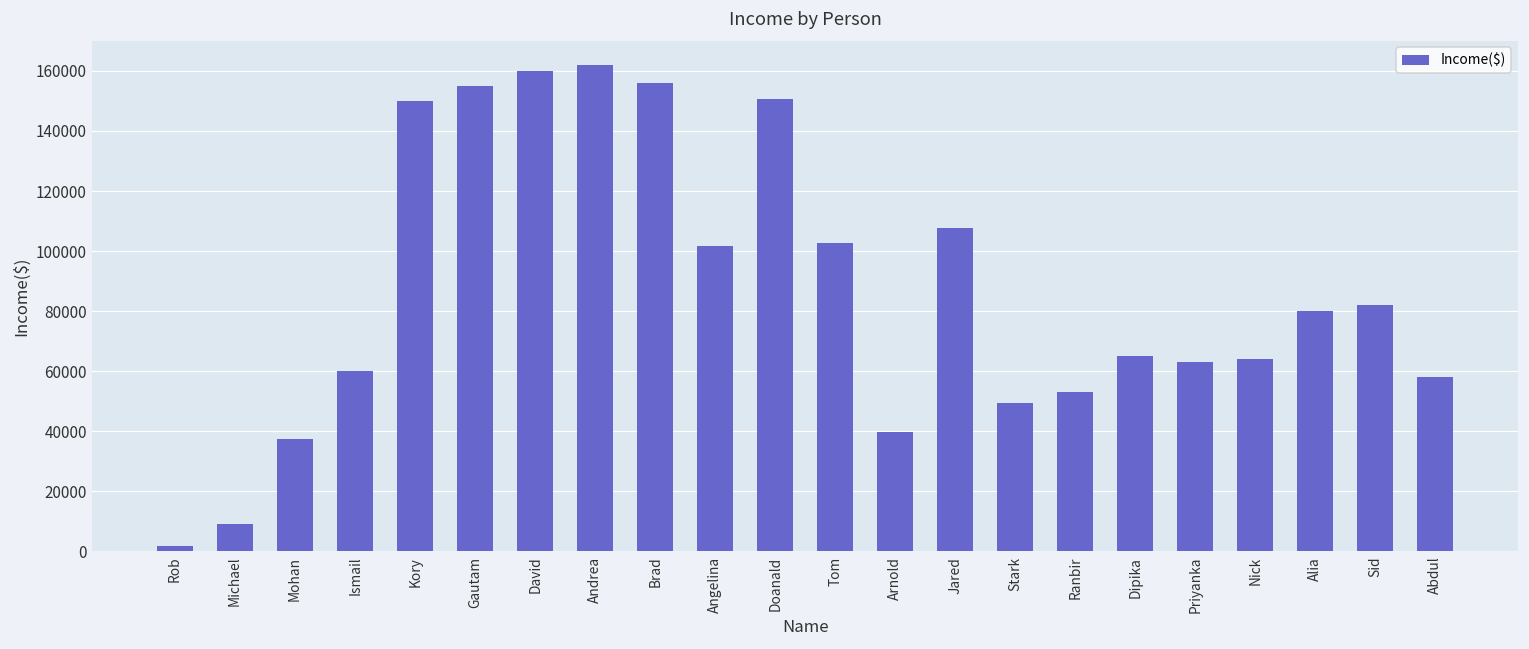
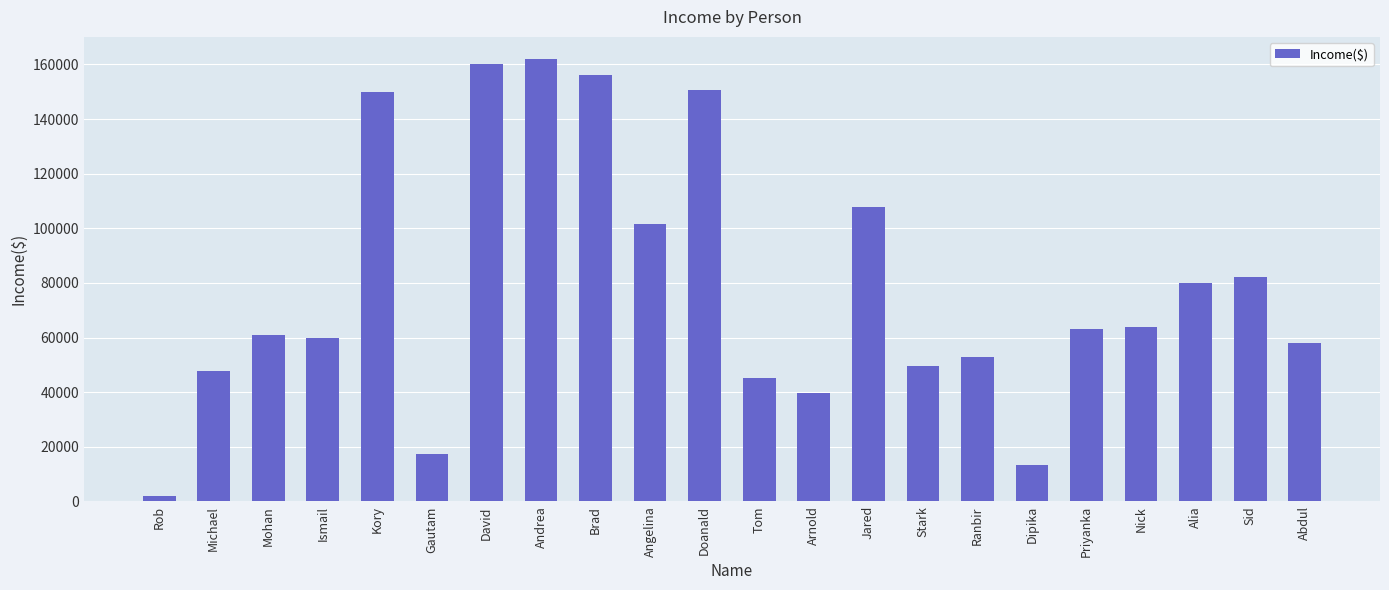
  {
    "Rob": 2000,
-   "Michael": 9000,
-   "Mohan": 37000,
+   "Michael": 48000,
+   "Mohan": 61000,
    "Ismail": 60000,
    "Kory": 150000,
-   "Gautam": 155000,
+   "Gautam": 17000,
    "David": 160000,
    "Andrea": 162000,
    "Brad": 156000,
    "Angelina": 102000,
    "Doanald": 151000,
-   "Tom": 103000,
+   "Tom": 45000,
    "Arnold": 40000,
    "Jared": 108000,
    "Stark": 50000,
    "Ranbir": 53000,
-   "Dipika": 65000,
+   "Dipika": 13000,
    "Priyanka": 63000,
    "Nick": 64000,
    "Alia": 80000,
    "Sid": 82000,
    "Abdul": 58000
  }
